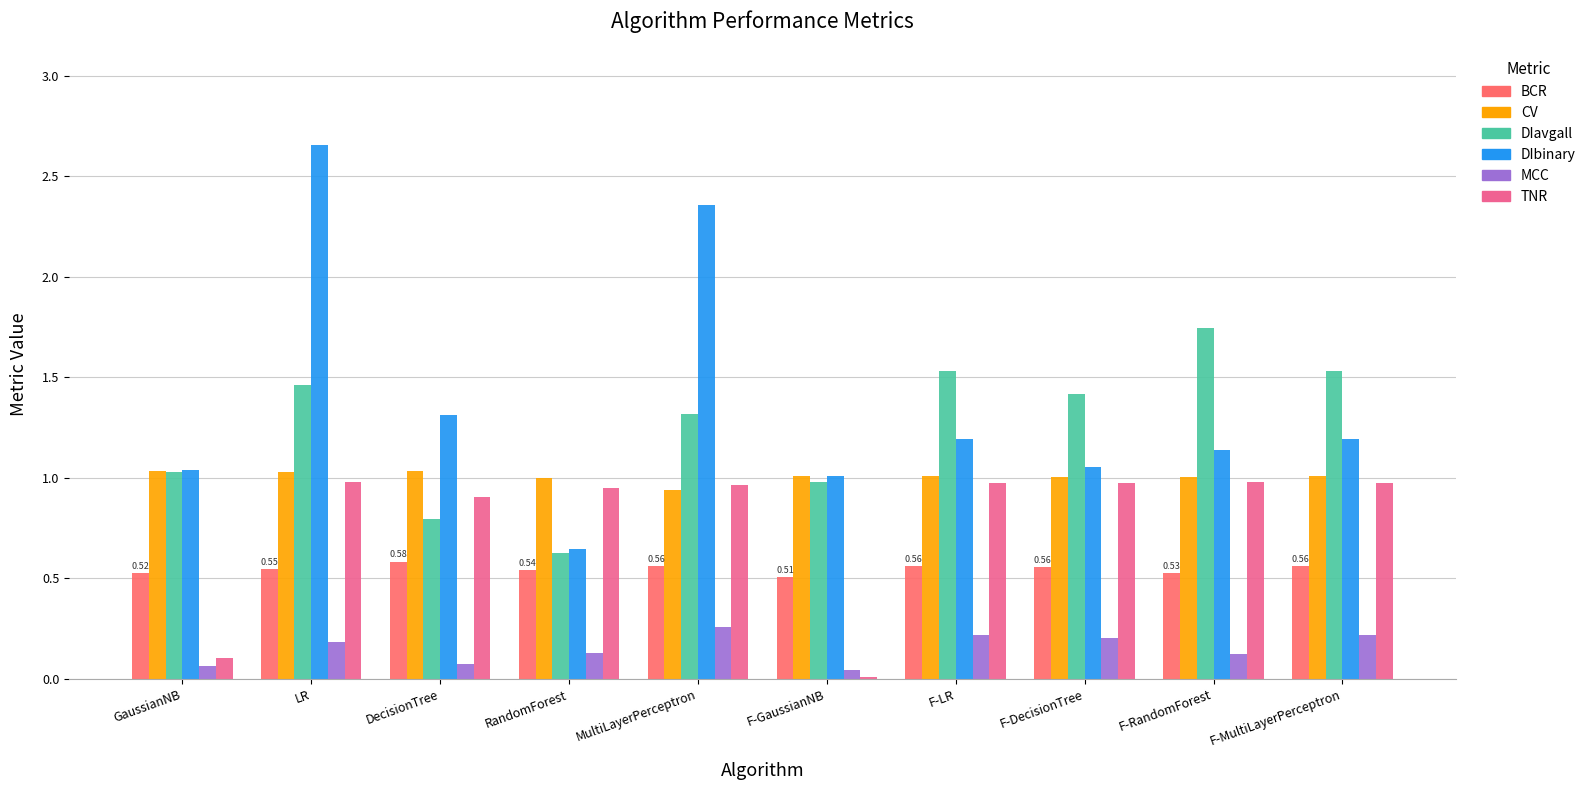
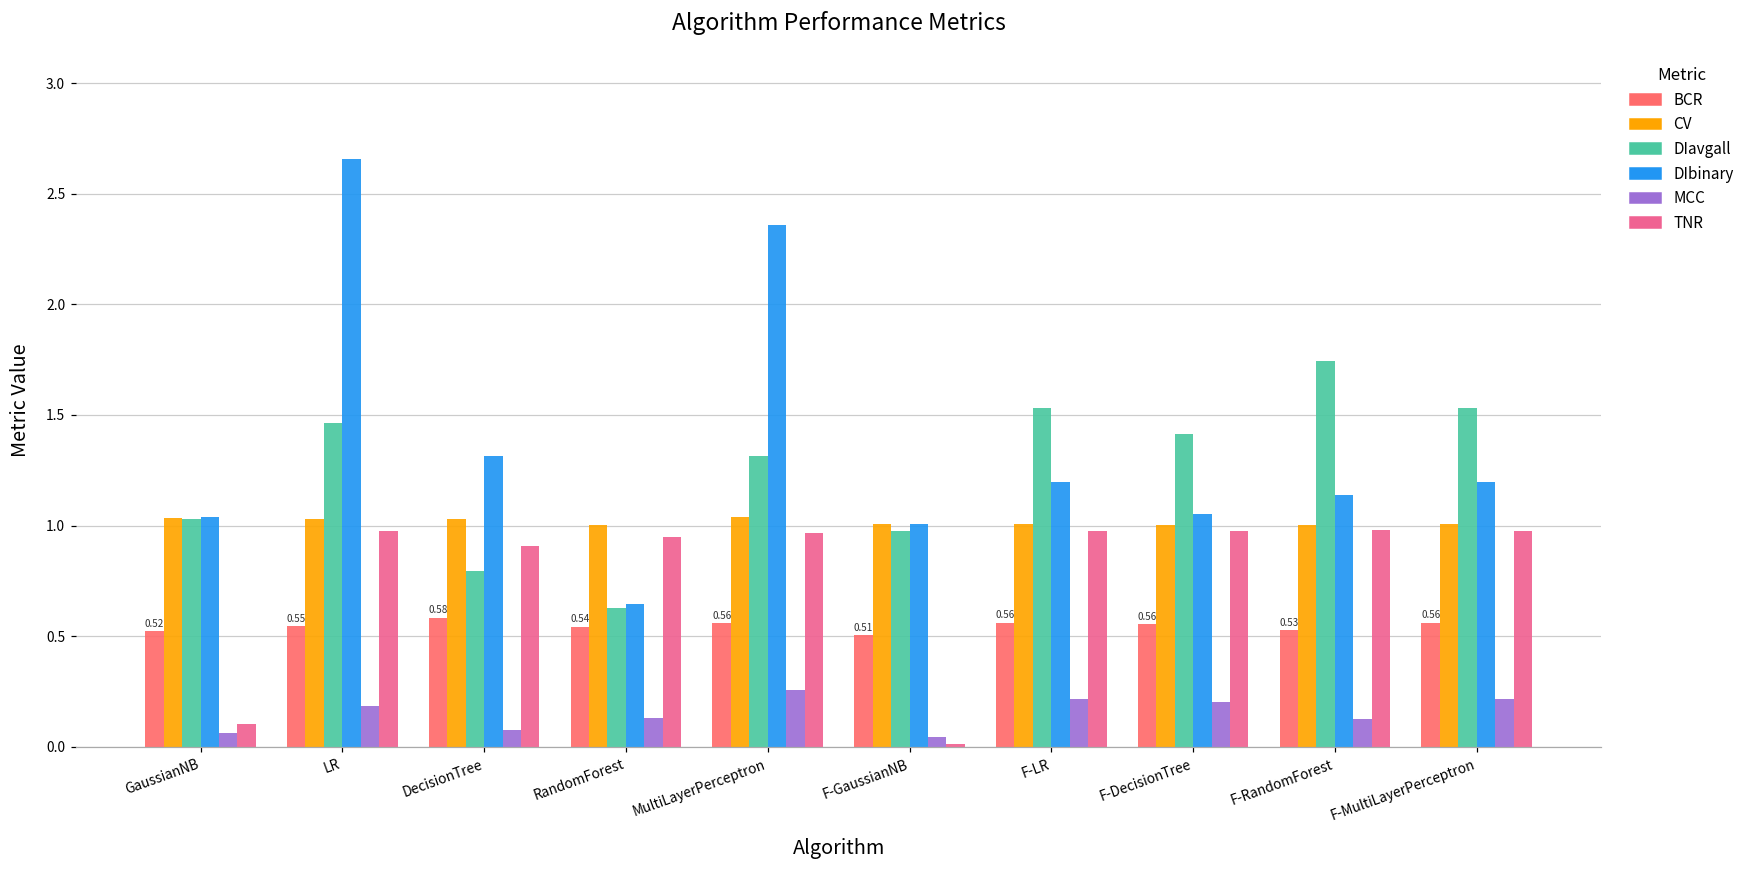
  {
    "CV": {
      "GaussianNB": 1.03,
      "LR": 1.03,
      "DecisionTree": 1.03,
      "RandomForest": 1.00,
-     "MultiLayerPerceptron": 0.94,
+     "MultiLayerPerceptron": 1.04,
      "F-GaussianNB": 1.01,
      "F-LR": 1.01,
      "F-DecisionTree": 1.00,
      "F-RandomForest": 1.00,
      "F-MultiLayerPerceptron": 1.01
    },
    "DIavgall": {
      "GaussianNB": 1.03,
      "LR": 1.46,
      "DecisionTree": 0.80,
      "RandomForest": 0.63,
      "MultiLayerPerceptron": 1.32,
      "F-GaussianNB": 0.98,
      "F-LR": 1.53,
      "F-DecisionTree": 1.42,
      "F-RandomForest": 1.74,
      "F-MultiLayerPerceptron": 1.53
    },
    "DIbinary": {
      "GaussianNB": 1.04,
      "LR": 2.66,
      "DecisionTree": 1.31,
      "RandomForest": 0.65,
      "MultiLayerPerceptron": 2.36,
      "F-GaussianNB": 1.01,
      "F-LR": 1.20,
      "F-DecisionTree": 1.05,
      "F-RandomForest": 1.14,
      "F-MultiLayerPerceptron": 1.20
    },
    "MCC": {
      "GaussianNB": 0.06,
      "LR": 0.18,
      "DecisionTree": 0.07,
      "RandomForest": 0.13,
      "MultiLayerPerceptron": 0.26,
      "F-GaussianNB": 0.04,
      "F-LR": 0.22,
      "F-DecisionTree": 0.20,
      "F-RandomForest": 0.13,
      "F-MultiLayerPerceptron": 0.22
    }
  }
